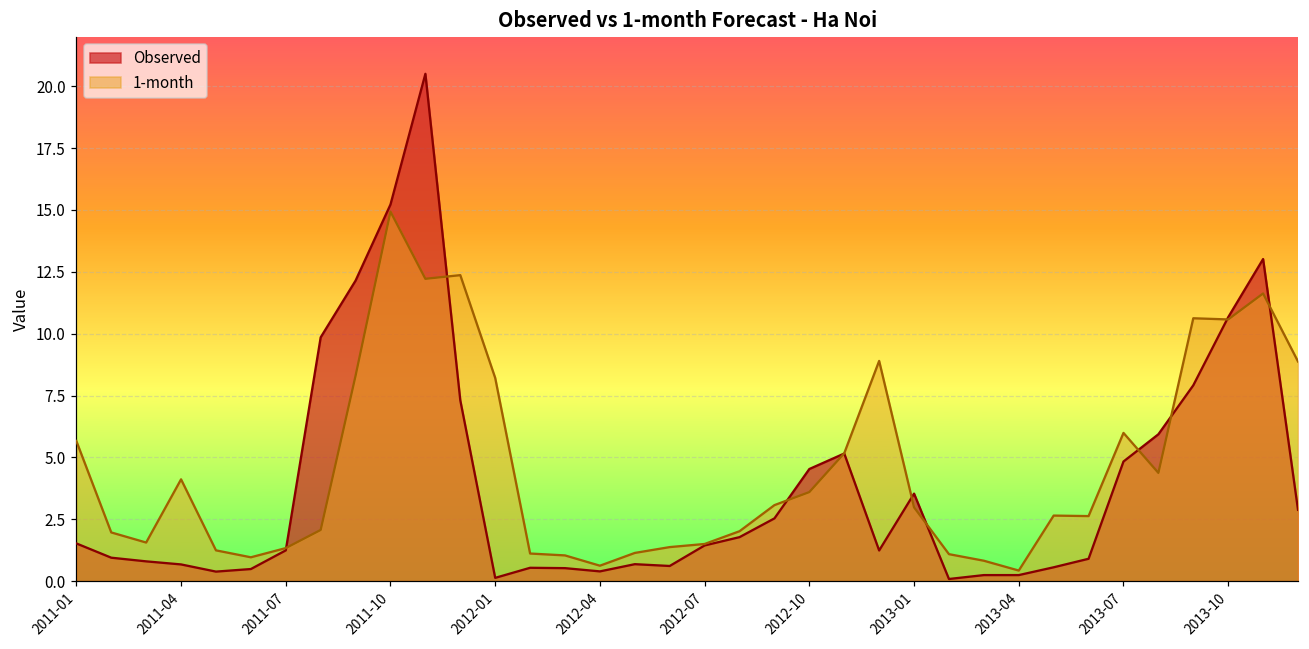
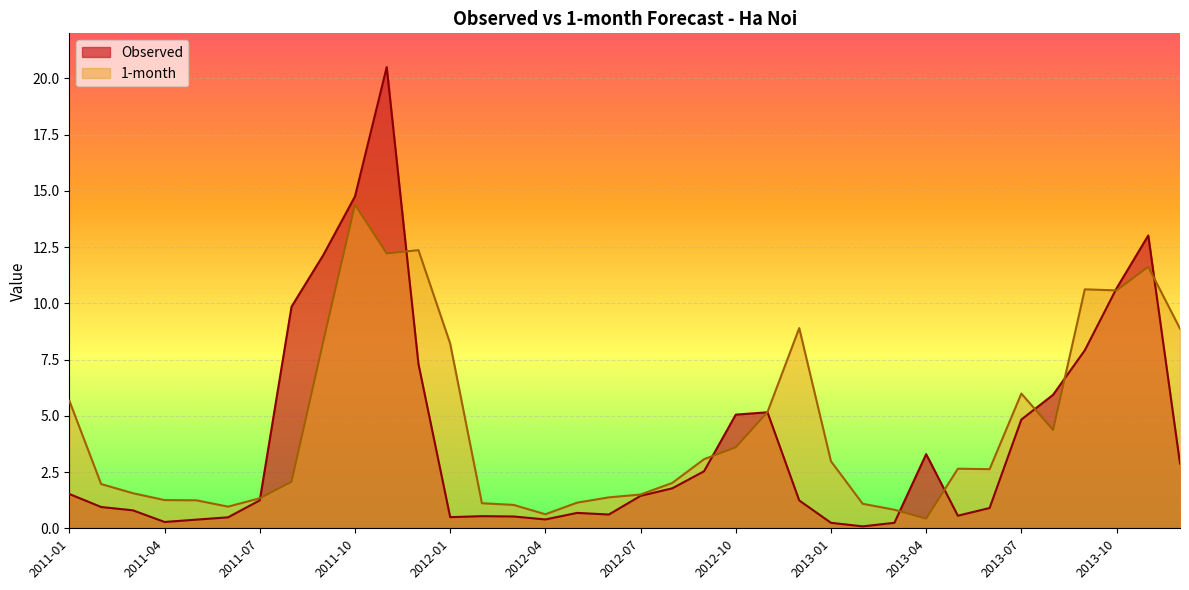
  {
    "Observed": {
      "2011-01": 1.5,
-     "2011-04": 0.7,
-     "2011-10": 15.2,
-     "2012-01": 0.1,
+     "2011-04": 0.3,
+     "2011-10": 14.8,
+     "2012-01": 0.5,
      "2012-04": 0.4,
-     "2012-10": 4.5,
-     "2013-01": 3.5,
-     "2013-04": 0.2,
+     "2012-10": 5.1,
+     "2013-01": 0.2,
+     "2013-04": 3.3,
      "2013-07": 4.8
    },
    "1-month": {
      "2011-01": 5.7,
-     "2011-04": 4.1,
-     "2011-10": 14.9,
+     "2011-04": 1.3,
+     "2011-10": 14.4,
      "2012-01": 8.2,
      "2012-04": 0.6,
      "2012-10": 3.6,
      "2013-01": 3.0,
      "2013-04": 0.4,
      "2013-07": 6.0
    }
  }
